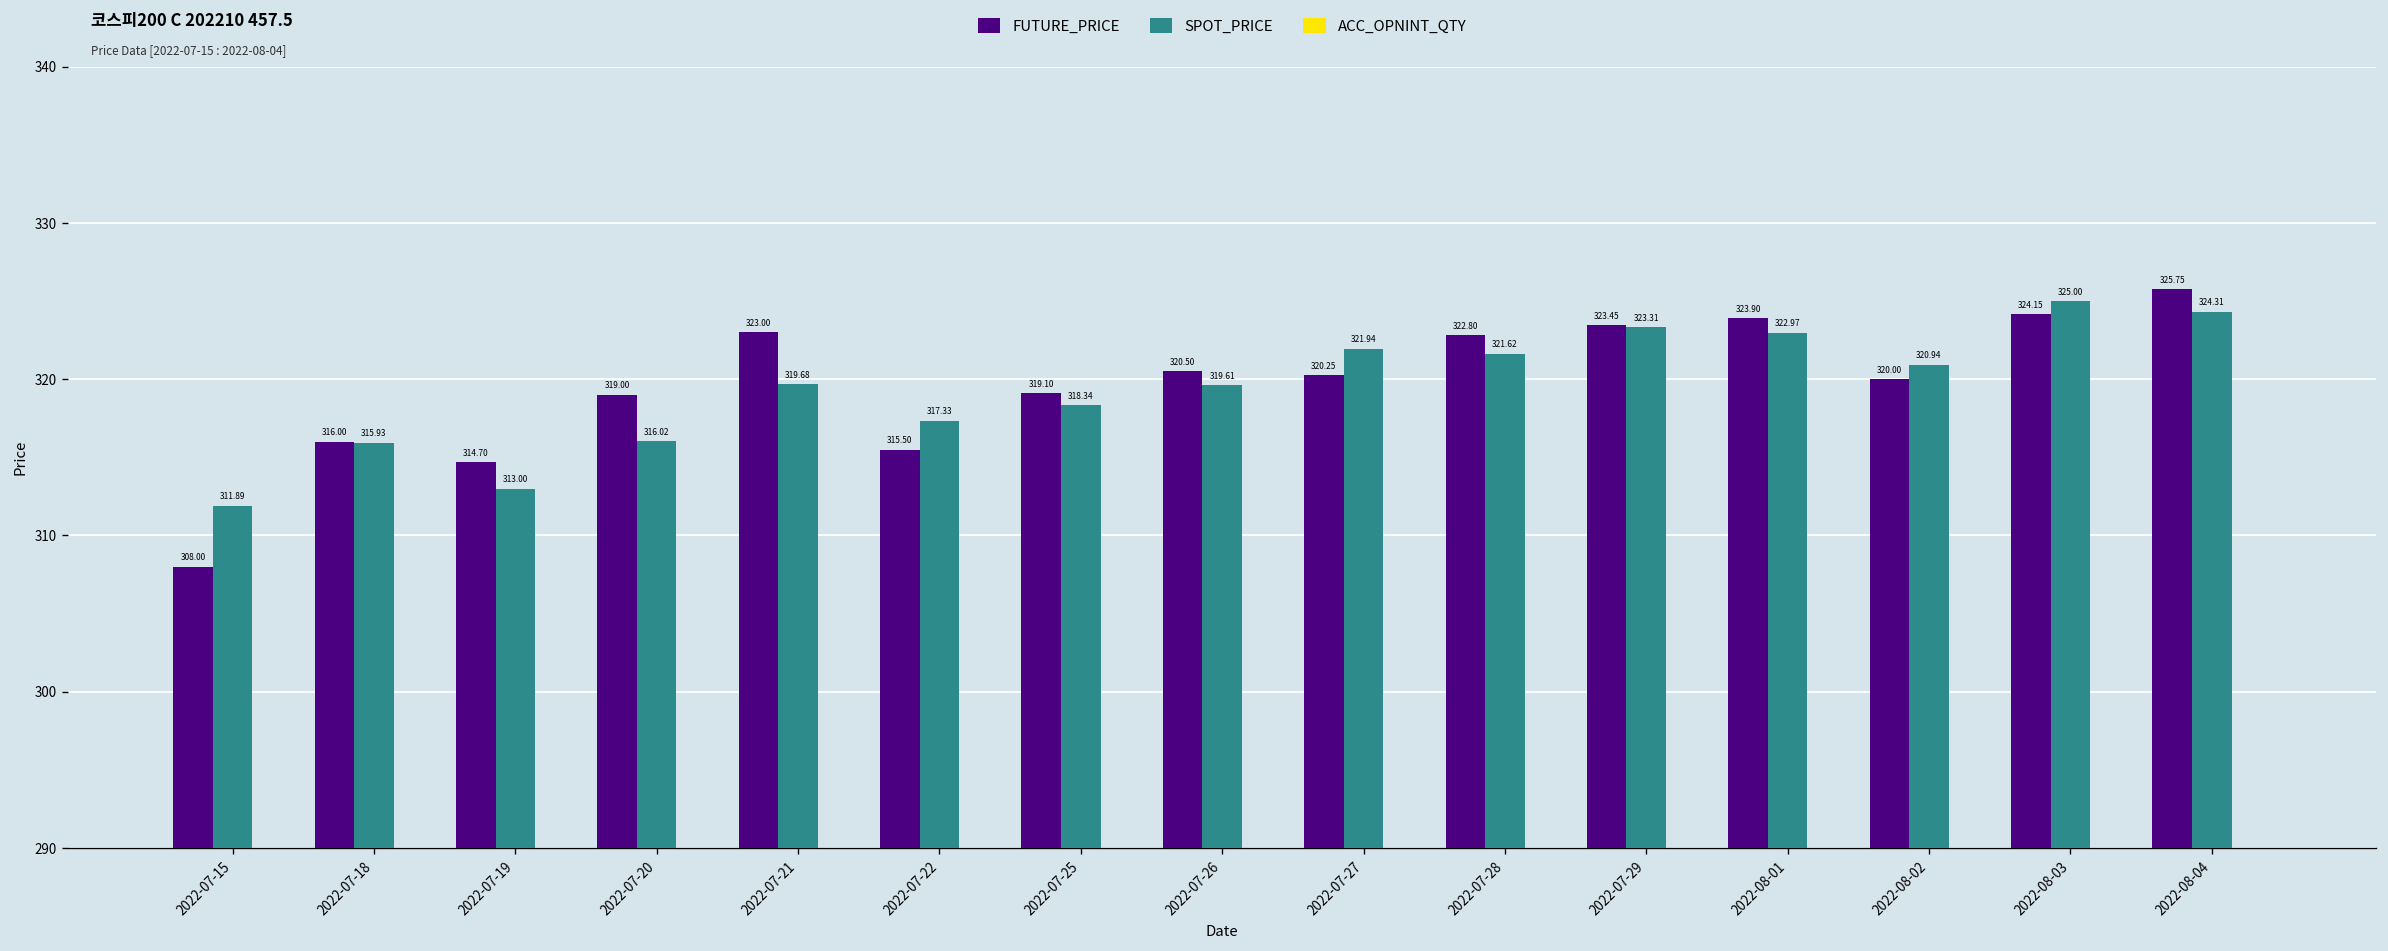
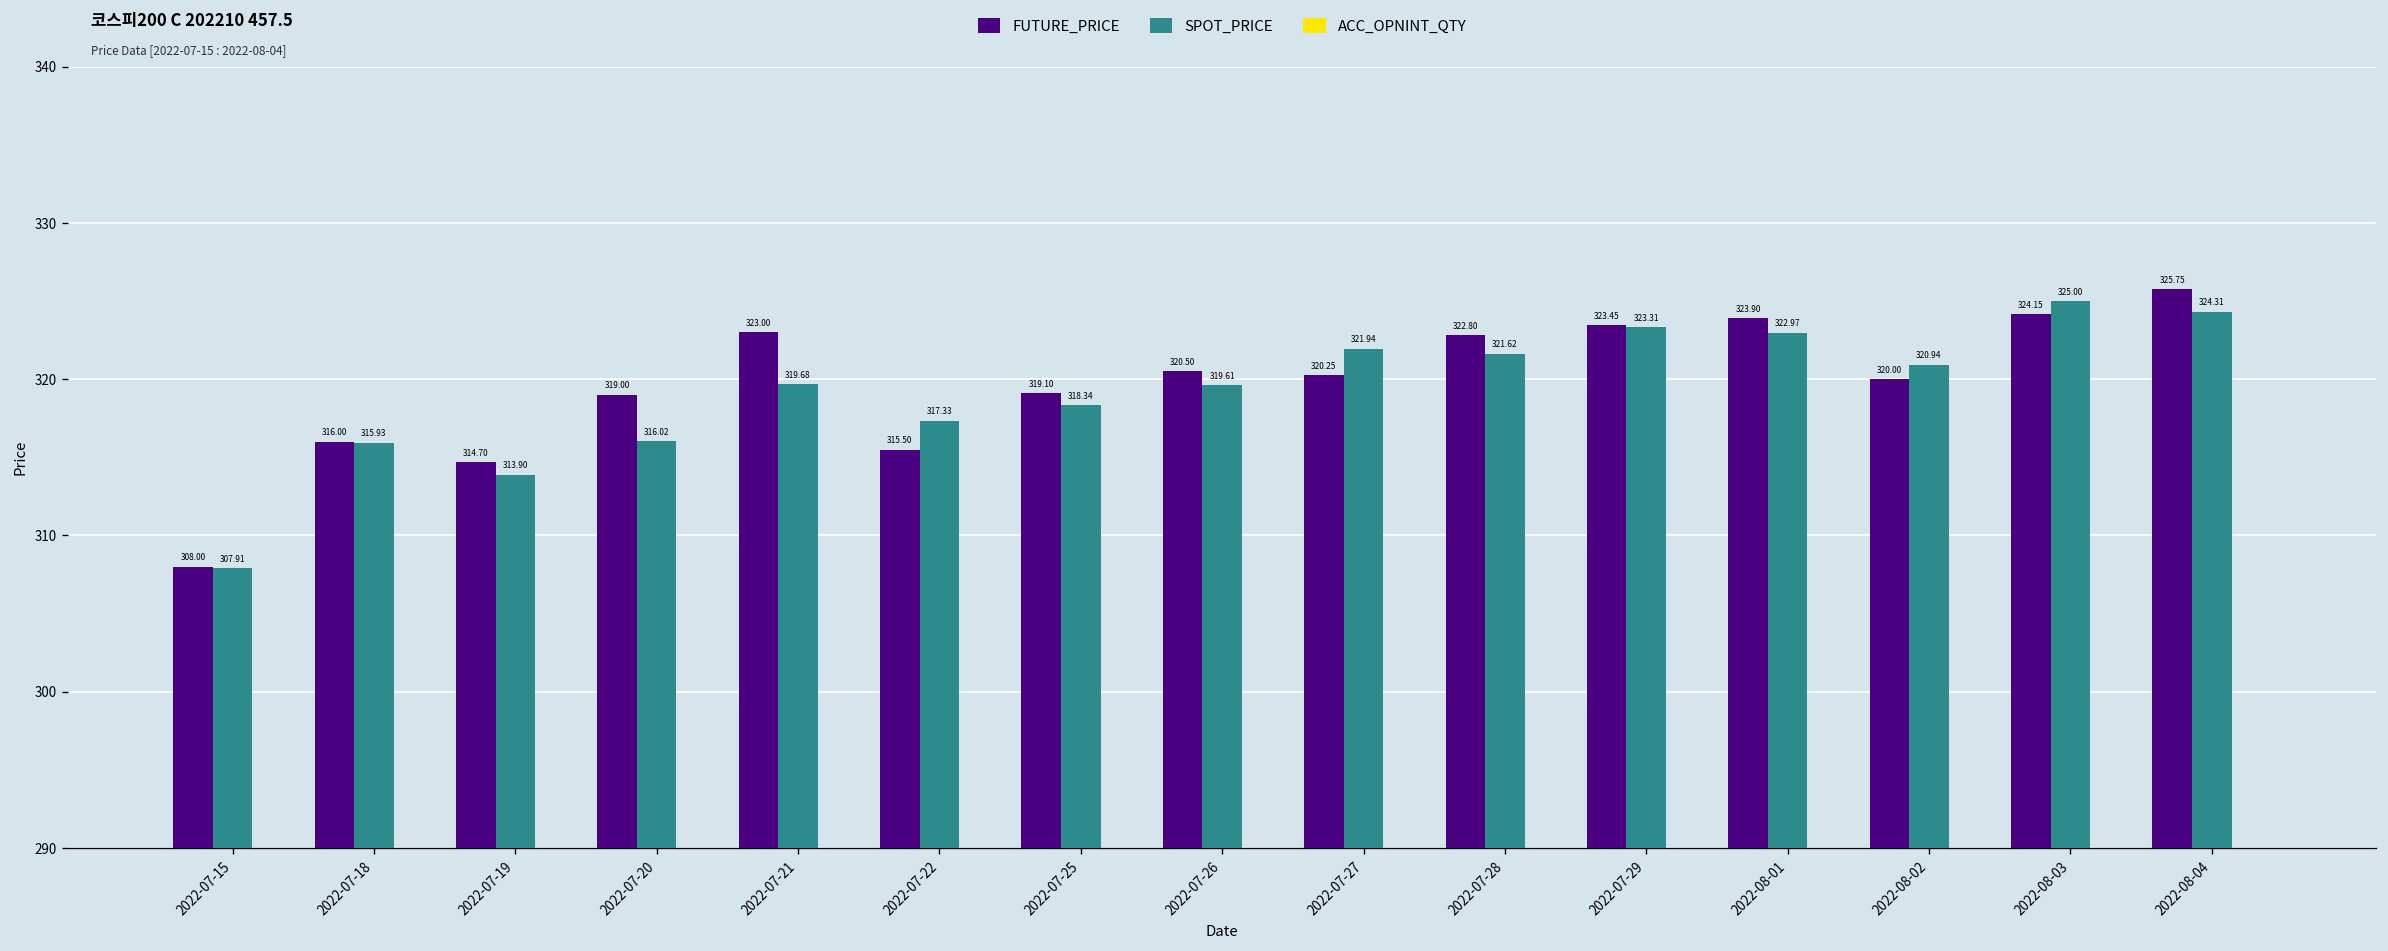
  {
    "FUTURE_PRICE": {
      "2022-07-15": 308.00,
      "2022-07-18": 316.00,
      "2022-07-19": 314.70,
      "2022-07-20": 319.00,
      "2022-07-21": 323.00,
      "2022-07-22": 315.50,
      "2022-07-25": 319.10,
      "2022-07-26": 320.50,
      "2022-07-27": 320.25,
      "2022-07-28": 322.80,
      "2022-07-29": 323.45,
      "2022-08-01": 323.90,
      "2022-08-02": 320.00,
      "2022-08-03": 324.15,
      "2022-08-04": 325.75
    },
    "SPOT_PRICE": {
-     "2022-07-15": 311.89,
+     "2022-07-15": 307.91,
      "2022-07-18": 315.93,
-     "2022-07-19": 313.00,
+     "2022-07-19": 313.90,
      "2022-07-20": 316.02,
      "2022-07-21": 319.68,
      "2022-07-22": 317.33,
      "2022-07-25": 318.34,
      "2022-07-26": 319.61,
      "2022-07-27": 321.94,
      "2022-07-28": 321.62,
      "2022-07-29": 323.31,
      "2022-08-01": 322.97,
      "2022-08-02": 320.94,
      "2022-08-03": 325.00,
      "2022-08-04": 324.31
    }
  }
